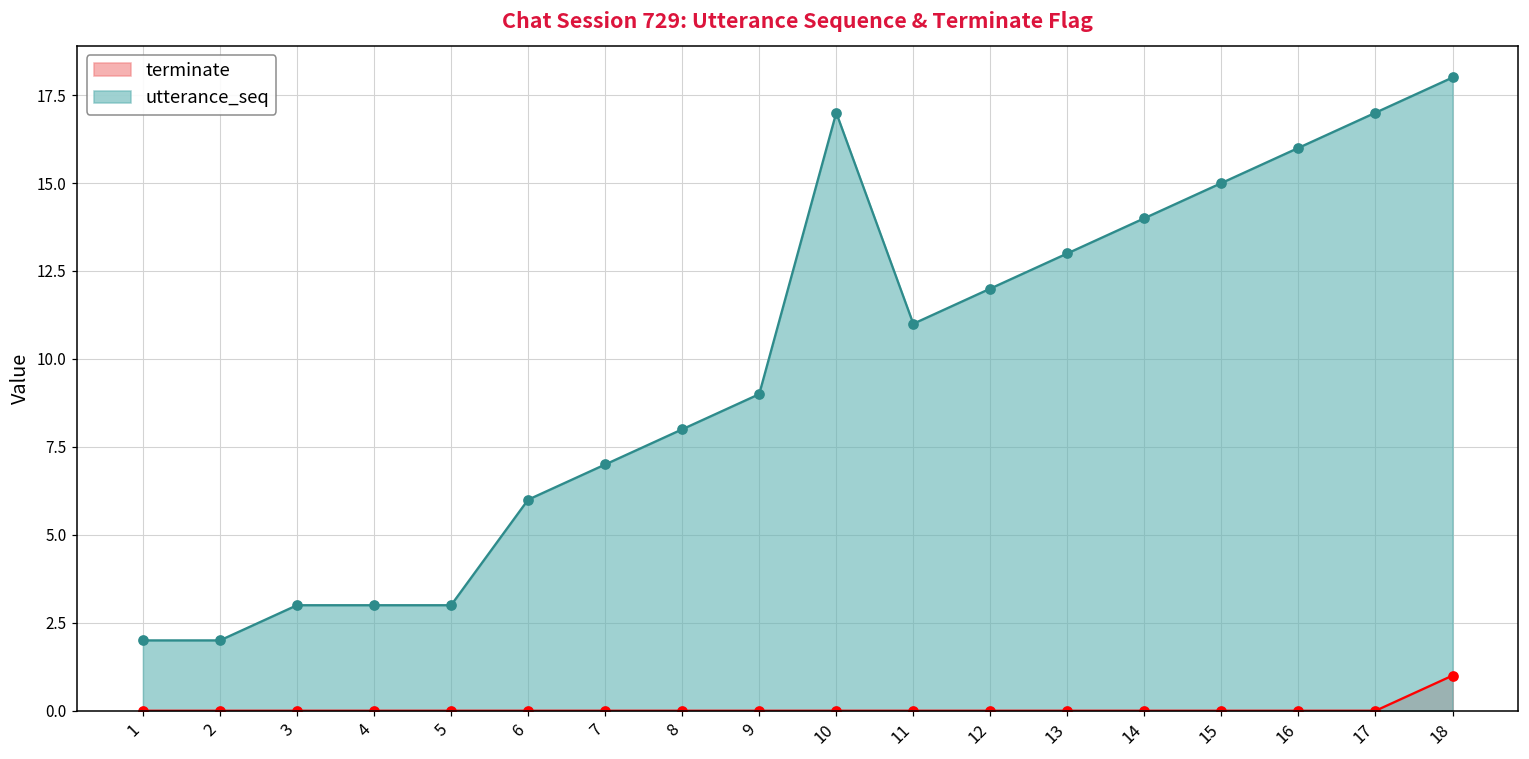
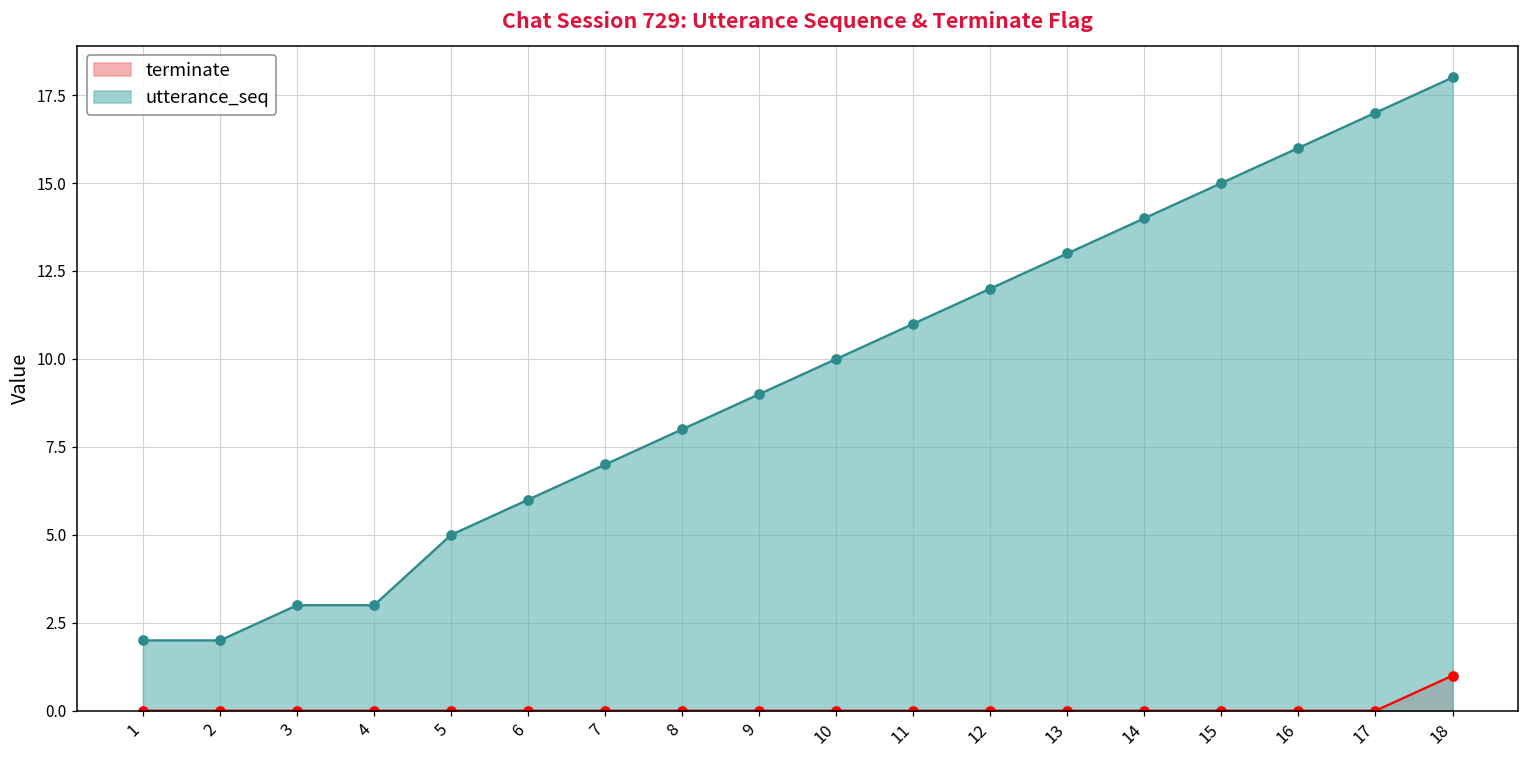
  {
    "terminate": {
      "1": 0,
      "2": 0,
      "3": 0,
      "4": 0,
      "5": 0,
      "6": 0,
      "7": 0,
      "8": 0,
      "9": 0,
      "10": 0,
      "11": 0,
      "12": 0,
      "13": 0,
      "14": 0,
      "15": 0,
      "16": 0,
      "17": 0,
      "18": 1
    },
    "utterance_seq": {
      "1": 2,
      "2": 2,
      "3": 3,
      "4": 3,
-     "5": 3,
+     "5": 5,
      "6": 6,
      "7": 7,
      "8": 8,
      "9": 9,
-     "10": 17,
+     "10": 10,
      "11": 11,
      "12": 12,
      "13": 13,
      "14": 14,
      "15": 15,
      "16": 16,
      "17": 17,
      "18": 18
    }
  }
